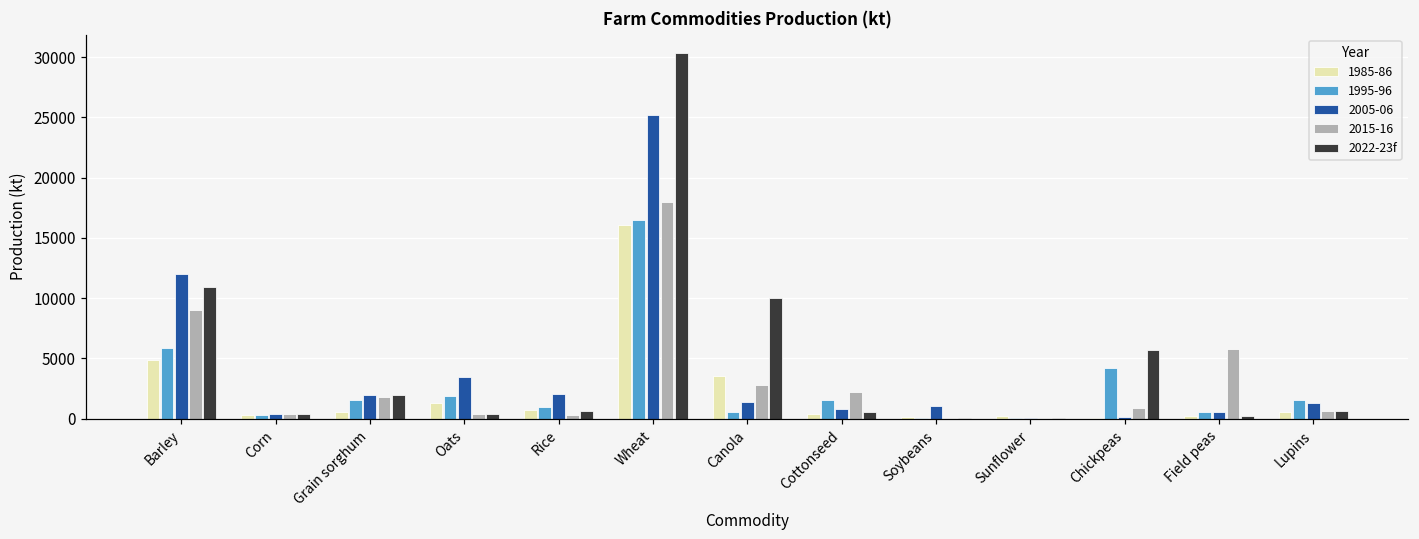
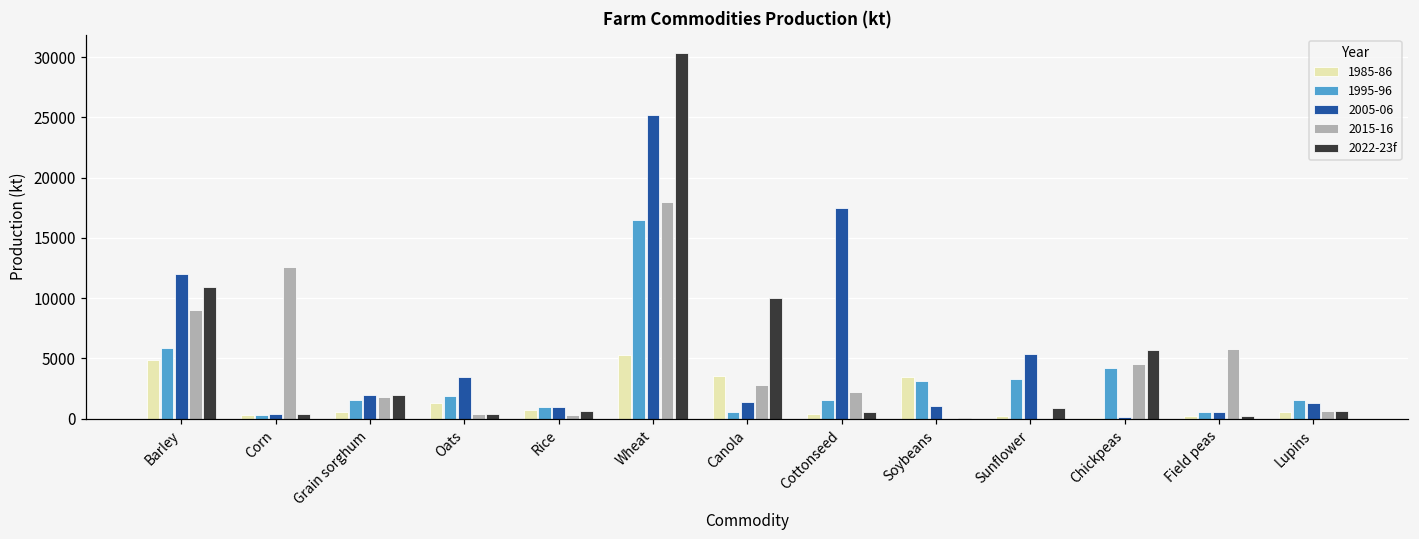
  {
    "1985-86": {
      "Barley": 4900,
      "Corn": 300,
      "Grain sorghum": 600,
      "Oats": 1300,
      "Rice": 700,
-     "Wheat": 16100,
+     "Wheat": 5300,
      "Canola": 3500,
      "Cottonseed": 400,
-     "Soybeans": 100,
+     "Soybeans": 3400,
      "Field peas": 200,
      "Lupins": 500
    },
    "1995-96": {
      "Barley": 5800,
      "Corn": 300,
      "Grain sorghum": 1600,
      "Oats": 1900,
      "Rice": 1000,
      "Wheat": 16500,
      "Canola": 600,
      "Cottonseed": 1600,
-     "Soybeans": 0,
-     "Sunflower": 100,
+     "Soybeans": 3200,
+     "Sunflower": 3300,
      "Chickpeas": 4200,
      "Field peas": 500,
      "Lupins": 1600
    },
    "2005-06": {
      "Barley": 12000,
      "Corn": 400,
      "Grain sorghum": 1900,
      "Oats": 3500,
-     "Rice": 2100,
+     "Rice": 1000,
      "Wheat": 25200,
      "Canola": 1400,
-     "Cottonseed": 800,
+     "Cottonseed": 17500,
      "Soybeans": 1100,
-     "Sunflower": 100,
+     "Sunflower": 5400,
      "Field peas": 600,
      "Lupins": 1300
    },
    "2015-16": {
      "Barley": 9000,
-     "Corn": 400,
+     "Corn": 12600,
      "Grain sorghum": 1800,
      "Oats": 400,
      "Rice": 300,
      "Wheat": 17900,
      "Canola": 2800,
      "Cottonseed": 2300,
-     "Chickpeas": 900,
+     "Chickpeas": 4500,
      "Field peas": 5800,
      "Lupins": 700
    },
    "2022-23f": {
      "Barley": 10900,
      "Corn": 400,
      "Grain sorghum": 1900,
      "Oats": 400,
      "Rice": 600,
      "Wheat": 30300,
      "Canola": 10000,
      "Cottonseed": 600,
-     "Sunflower": 0,
+     "Sunflower": 900,
      "Chickpeas": 5700,
      "Field peas": 200,
      "Lupins": 600
    }
  }
